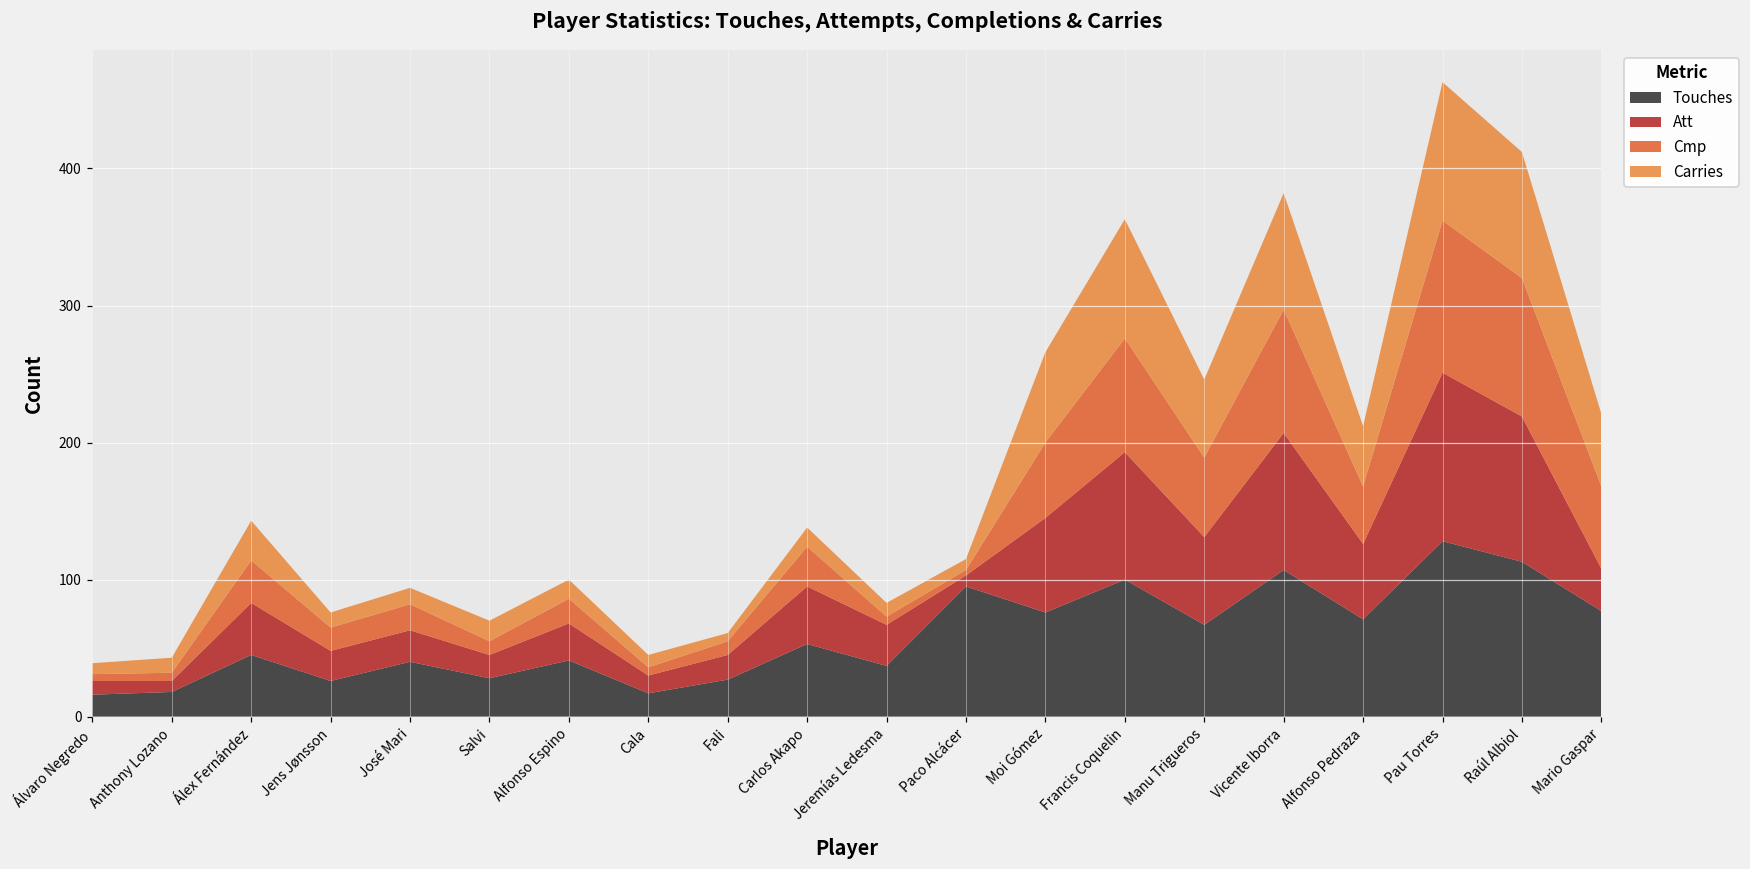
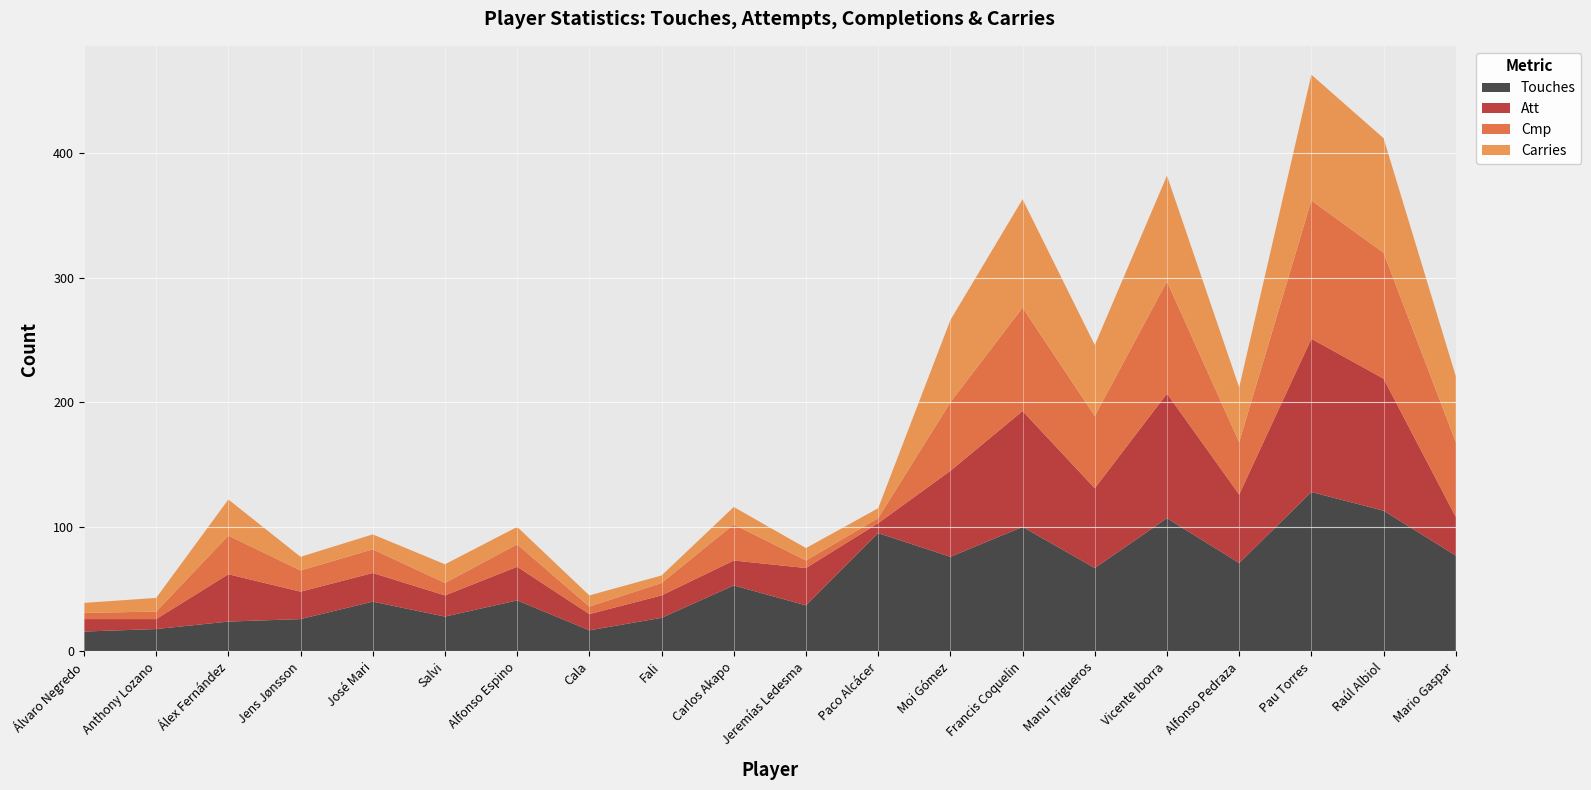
  {
    "Touches": {
      "Álvaro Negredo": 16,
      "Anthony Lozano": 18,
-     "Álex Fernández": 45,
+     "Álex Fernández": 24,
      "Jens Jønsson": 26,
      "José Mari": 40,
      "Salvi": 28,
      "Alfonso Espino": 41,
      "Cala": 17,
      "Fali": 27,
      "Carlos Akapo": 53,
      "Jeremías Ledesma": 37,
      "Paco Alcácer": 95,
      "Moi Gómez": 76,
      "Francis Coquelin": 100,
      "Manu Trigueros": 67,
      "Vicente Iborra": 107,
      "Alfonso Pedraza": 71,
      "Pau Torres": 128,
      "Raúl Albiol": 113,
      "Mario Gaspar": 77
    },
    "Att": {
      "Álvaro Negredo": 10,
      "Anthony Lozano": 8,
      "Álex Fernández": 38,
      "Jens Jønsson": 22,
      "José Mari": 23,
      "Salvi": 17,
      "Alfonso Espino": 27,
      "Cala": 13,
      "Fali": 18,
-     "Carlos Akapo": 42,
+     "Carlos Akapo": 20,
      "Jeremías Ledesma": 30,
      "Paco Alcácer": 8,
      "Moi Gómez": 69,
      "Francis Coquelin": 93,
      "Manu Trigueros": 64,
      "Vicente Iborra": 100,
      "Alfonso Pedraza": 55,
      "Pau Torres": 123,
      "Raúl Albiol": 106,
      "Mario Gaspar": 31
    }
  }
